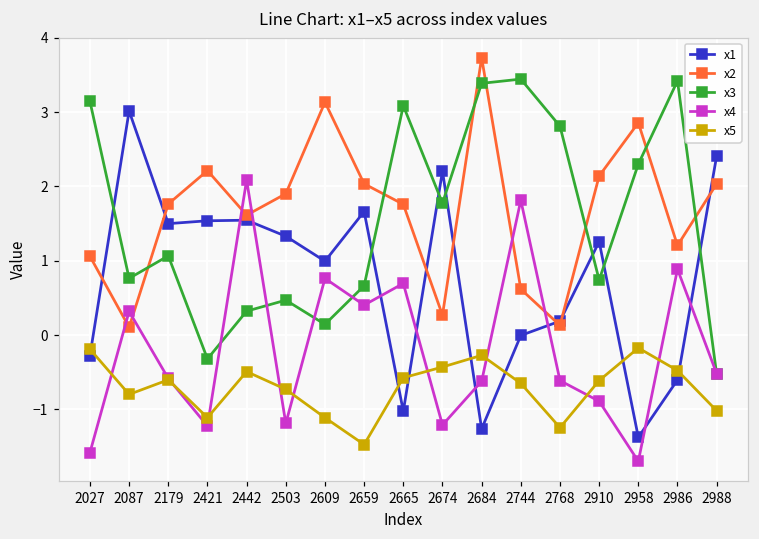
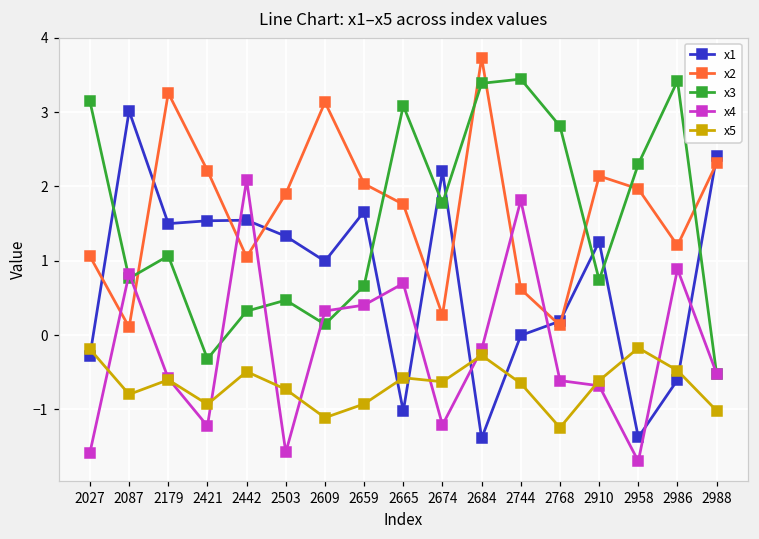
  {
    "x1": {
      "2027": -0.3,
      "2087": 3.0,
      "2179": 1.5,
      "2421": 1.5,
      "2442": 1.5,
      "2503": 1.3,
      "2609": 1.0,
      "2659": 1.7,
      "2665": -1.0,
      "2674": 2.2,
-     "2684": -1.3,
+     "2684": -1.4,
      "2744": 0.0,
      "2768": 0.2,
      "2910": 1.3,
      "2958": -1.4,
      "2986": -0.6,
      "2988": 2.4
    },
    "x2": {
      "2027": 1.1,
      "2087": 0.1,
-     "2179": 1.8,
+     "2179": 3.3,
      "2421": 2.2,
-     "2442": 1.6,
+     "2442": 1.0,
      "2503": 1.9,
      "2609": 3.1,
      "2659": 2.0,
      "2665": 1.8,
      "2674": 0.3,
      "2684": 3.7,
      "2744": 0.6,
      "2768": 0.1,
      "2910": 2.1,
-     "2958": 2.9,
+     "2958": 2.0,
      "2986": 1.2,
-     "2988": 2.0
+     "2988": 2.3
    },
    "x3": {
      "2027": 3.1,
      "2087": 0.8,
      "2179": 1.1,
      "2421": -0.3,
      "2442": 0.3,
      "2503": 0.5,
      "2609": 0.1,
      "2659": 0.7,
      "2665": 3.1,
      "2674": 1.8,
      "2684": 3.4,
      "2744": 3.4,
      "2768": 2.8,
      "2910": 0.7,
      "2958": 2.3,
      "2986": 3.4
    },
    "x4": {
      "2027": -1.6,
-     "2087": 0.3,
+     "2087": 0.8,
      "2421": -1.2,
      "2442": 2.1,
-     "2503": -1.2,
-     "2609": 0.8,
+     "2503": -1.6,
+     "2609": 0.3,
      "2659": 0.4,
      "2665": 0.7,
      "2674": -1.2,
-     "2684": -0.6,
+     "2684": -0.2,
      "2744": 1.8,
      "2768": -0.6,
-     "2910": -0.9,
+     "2910": -0.7,
      "2958": -1.7,
      "2986": 0.9
    },
    "x5": {
      "2027": -0.2,
      "2087": -0.8,
-     "2421": -1.1,
+     "2421": -0.9,
      "2442": -0.5,
      "2503": -0.7,
      "2609": -1.1,
-     "2659": -1.5,
+     "2659": -0.9,
      "2665": -0.6,
-     "2674": -0.4,
+     "2674": -0.6,
      "2684": -0.3,
      "2744": -0.7,
      "2768": -1.2,
      "2910": -0.6,
      "2958": -0.2,
      "2986": -0.5,
      "2988": -1.0
    }
  }
